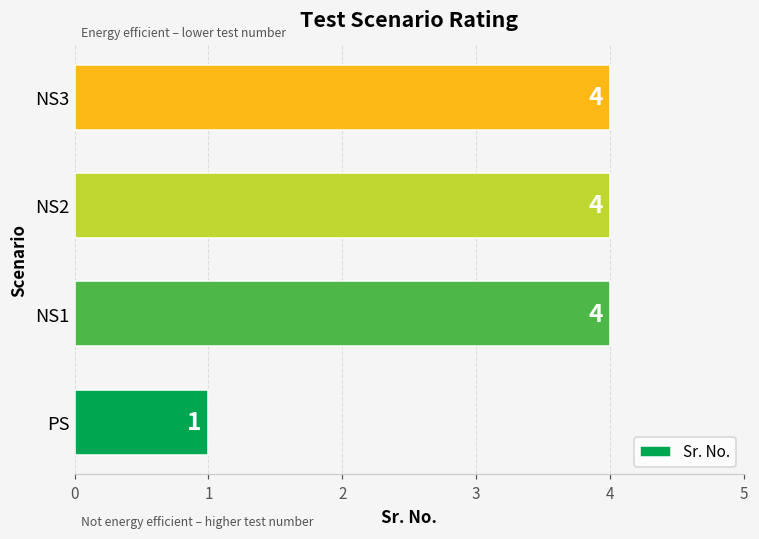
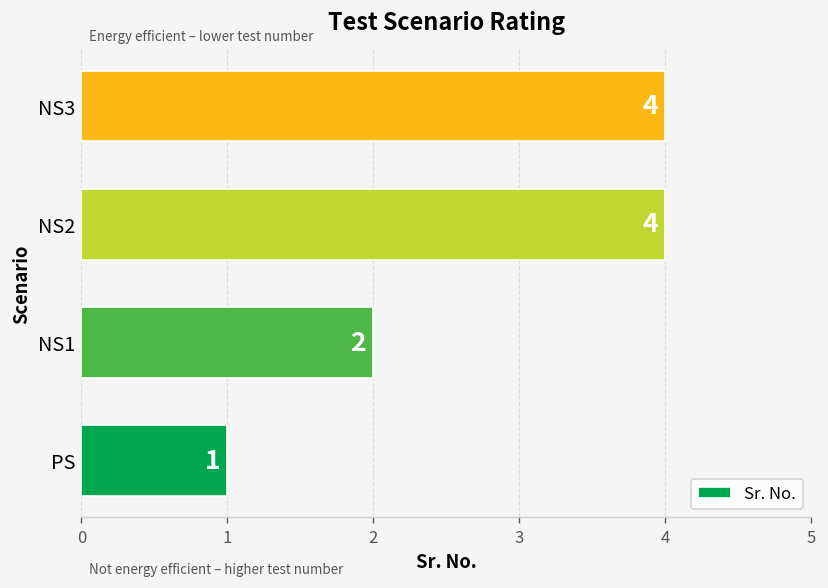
  {
    "NS3": 4,
    "NS2": 4,
-   "NS1": 4,
+   "NS1": 2,
    "PS": 1
  }
